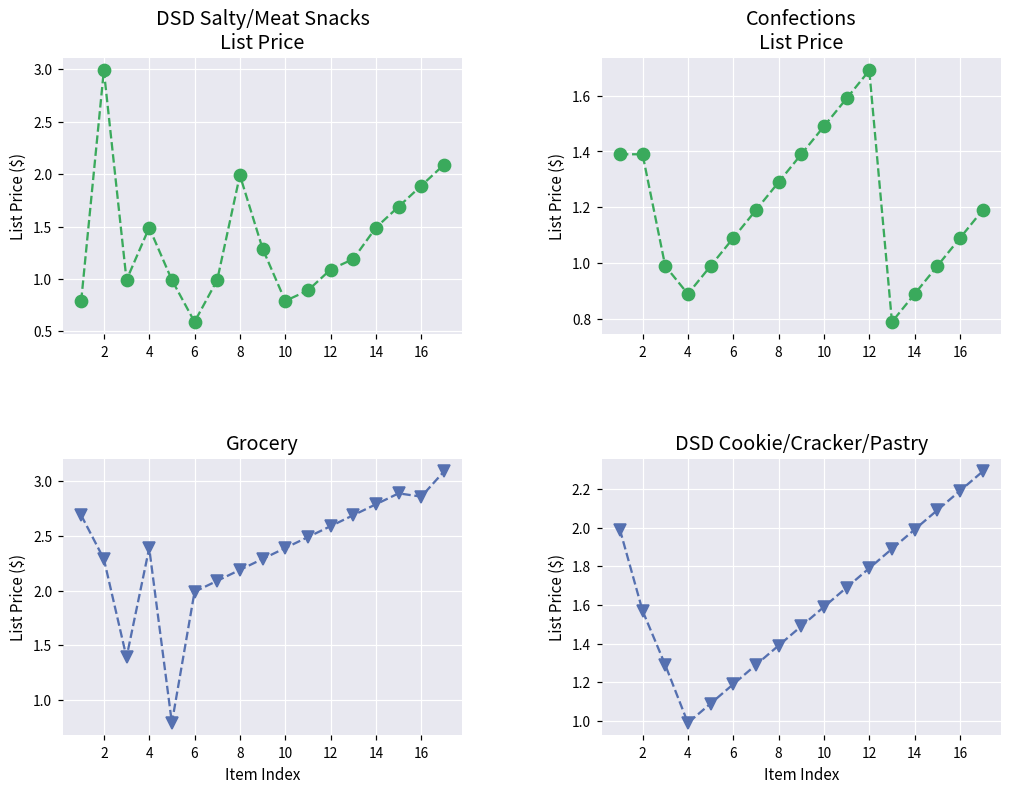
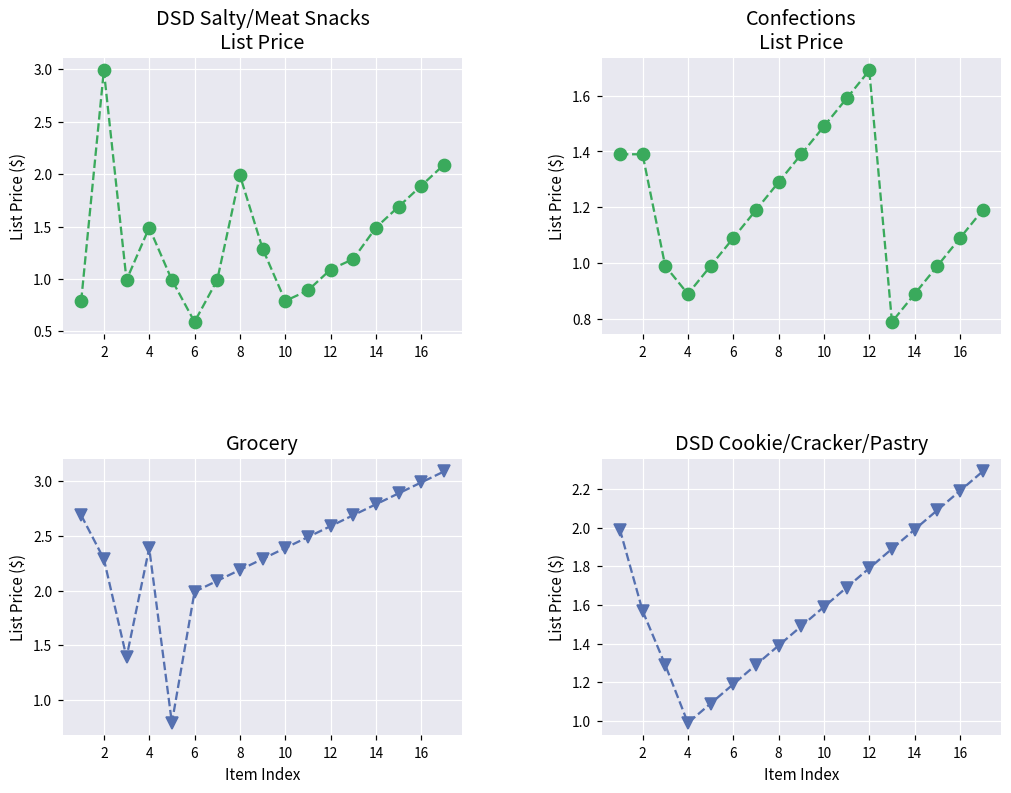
  {
    "DSD Salty/Meat Snacks List Price": {
      "2": 3.0,
      "4": 1.5,
      "6": 0.6,
      "8": 2.0,
      "10": 0.8,
      "12": 1.1,
      "14": 1.5,
      "16": 1.9
    },
    "Confections List Price": {
      "2": 1.39,
      "4": 0.89,
      "6": 1.09,
      "8": 1.29,
      "10": 1.49,
      "12": 1.69,
      "14": 0.89,
      "16": 1.09
    },
    "Grocery": {
      "2": 2.3,
      "4": 2.4,
      "6": 2.0,
      "8": 2.2,
      "10": 2.4,
      "12": 2.6,
      "14": 2.8,
-     "16": 2.9
+     "16": 3.0
    },
    "DSD Cookie/Cracker/Pastry": {
      "2": 1.57,
      "4": 0.99,
      "6": 1.19,
      "8": 1.39,
      "10": 1.59,
      "12": 1.79,
      "14": 1.99,
      "16": 2.19
    }
  }
